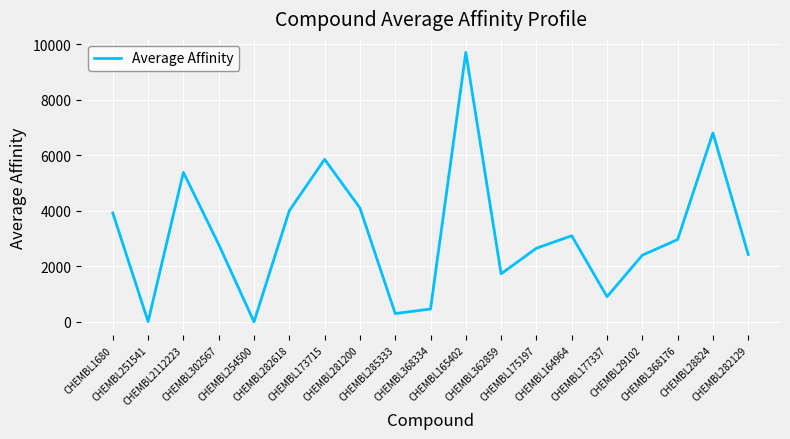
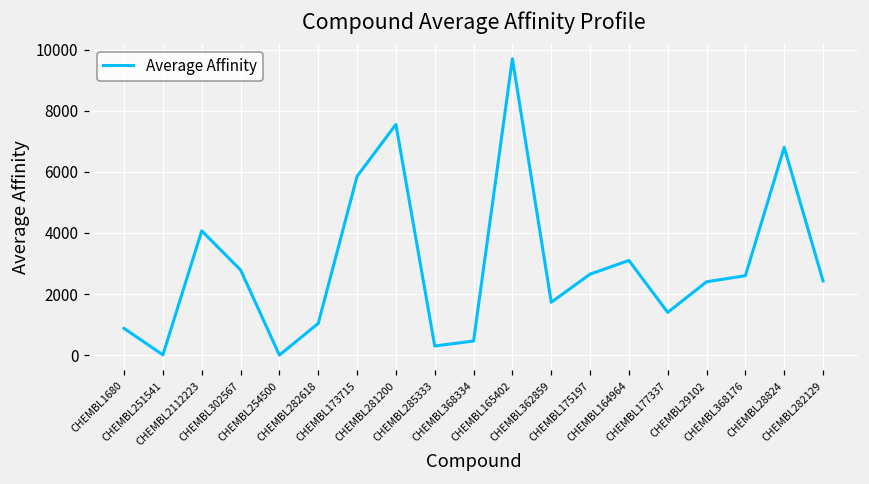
  {
-   "CHEMBL1680": 3900,
+   "CHEMBL1680": 900,
    "CHEMBL251541": 0,
-   "CHEMBL2112223": 5400,
+   "CHEMBL2112223": 4100,
    "CHEMBL302567": 2800,
    "CHEMBL254500": 0,
-   "CHEMBL282618": 4000,
+   "CHEMBL282618": 1000,
    "CHEMBL173715": 5900,
-   "CHEMBL281200": 4100,
+   "CHEMBL281200": 7500,
    "CHEMBL285333": 300,
    "CHEMBL368334": 500,
    "CHEMBL165402": 9700,
    "CHEMBL362859": 1700,
    "CHEMBL175197": 2700,
    "CHEMBL164964": 3100,
-   "CHEMBL177337": 900,
+   "CHEMBL177337": 1400,
    "CHEMBL29102": 2400,
-   "CHEMBL368176": 3000,
+   "CHEMBL368176": 2600,
    "CHEMBL28824": 6800,
    "CHEMBL282129": 2400
  }
